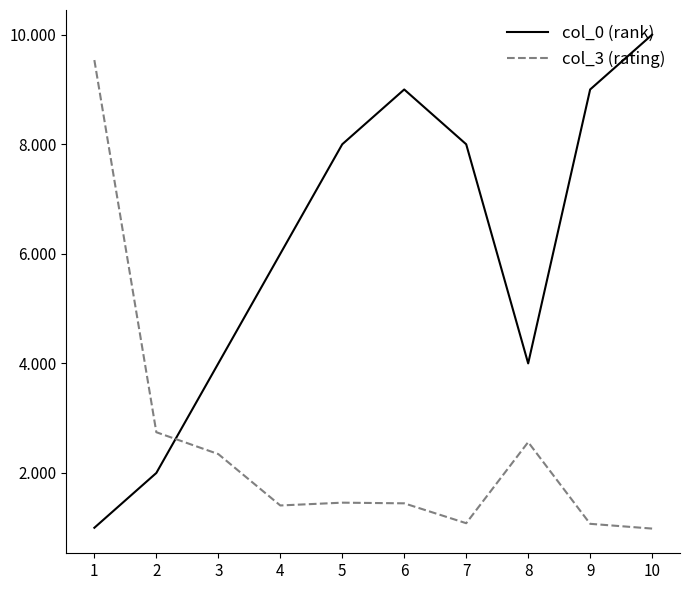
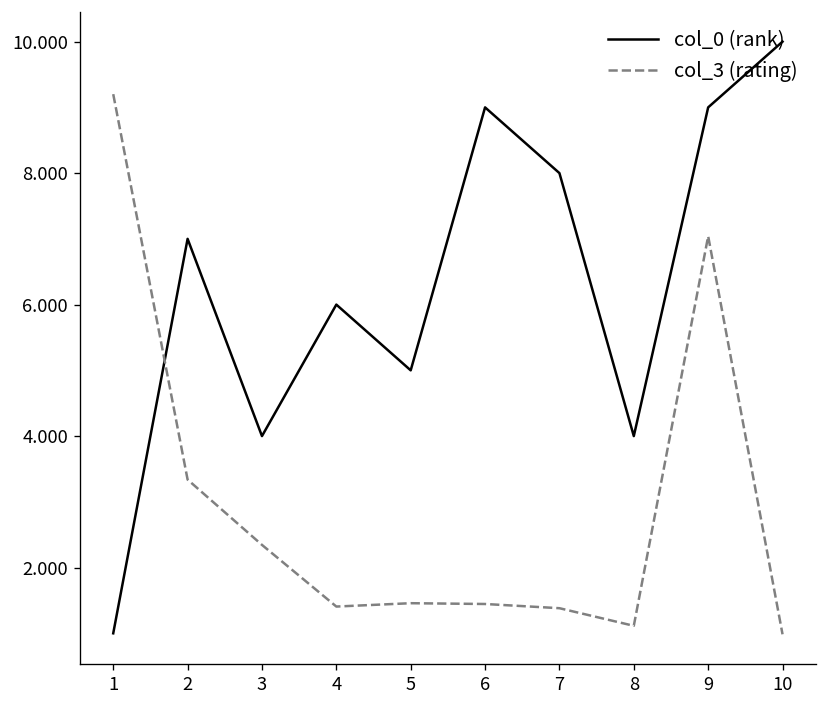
  {
    "col_0 (rank)": {
      "1": 1,
-     "2": 2,
+     "2": 7,
      "3": 4,
      "4": 6,
-     "5": 8,
+     "5": 5,
      "6": 9,
      "7": 8,
      "8": 4,
      "9": 9,
      "10": 10
    },
    "col_3 (rating)": {
-     "1": 9.5,
-     "2": 2.7,
+     "1": 9.2,
+     "2": 3.3,
      "3": 2.3,
      "4": 1.4,
      "5": 1.5,
      "6": 1.4,
-     "7": 1.1,
-     "8": 2.6,
-     "9": 1.1,
+     "7": 1.4,
+     "8": 1.1,
+     "9": 7.0,
      "10": 1.0
    }
  }
